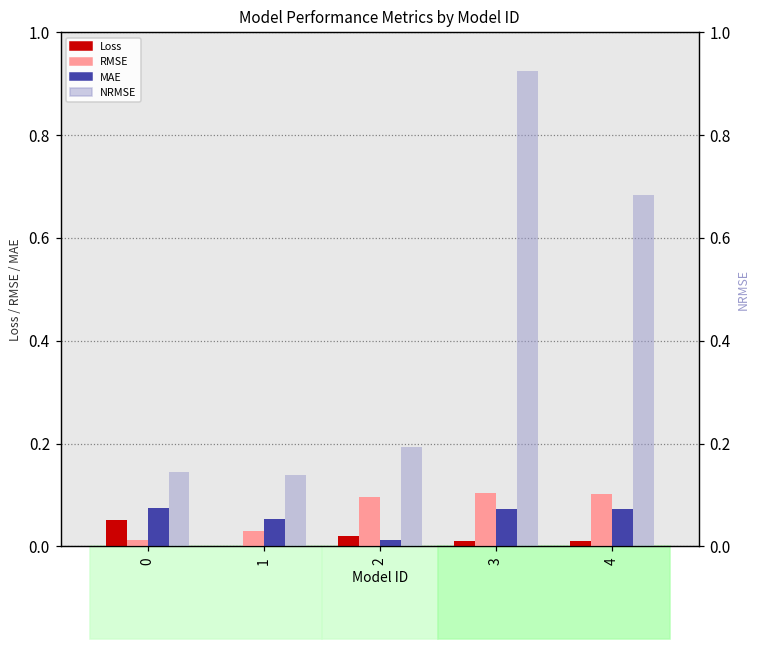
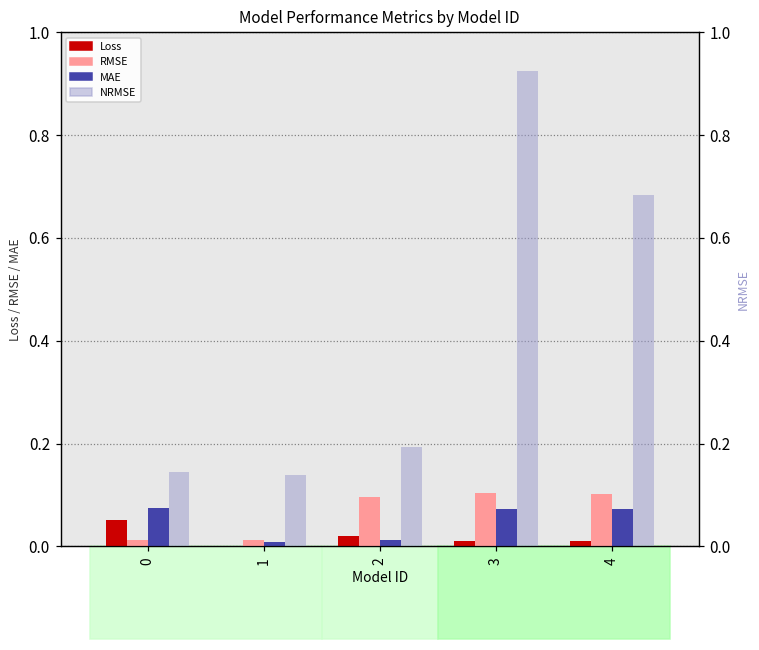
  {
    "Loss": {
      "0": 0.05,
      "2": 0.02,
      "3": 0.01,
      "4": 0.01
    },
    "RMSE": {
      "0": 0.01,
-     "1": 0.03,
+     "1": 0.01,
      "2": 0.10,
      "3": 0.10,
      "4": 0.10
    },
    "MAE": {
      "0": 0.07,
-     "1": 0.05,
+     "1": 0.01,
      "2": 0.01,
      "3": 0.07,
      "4": 0.07
    },
    "NRMSE": {
      "0": 0.14,
      "1": 0.14,
      "2": 0.19,
      "3": 0.92,
      "4": 0.68
    }
  }
